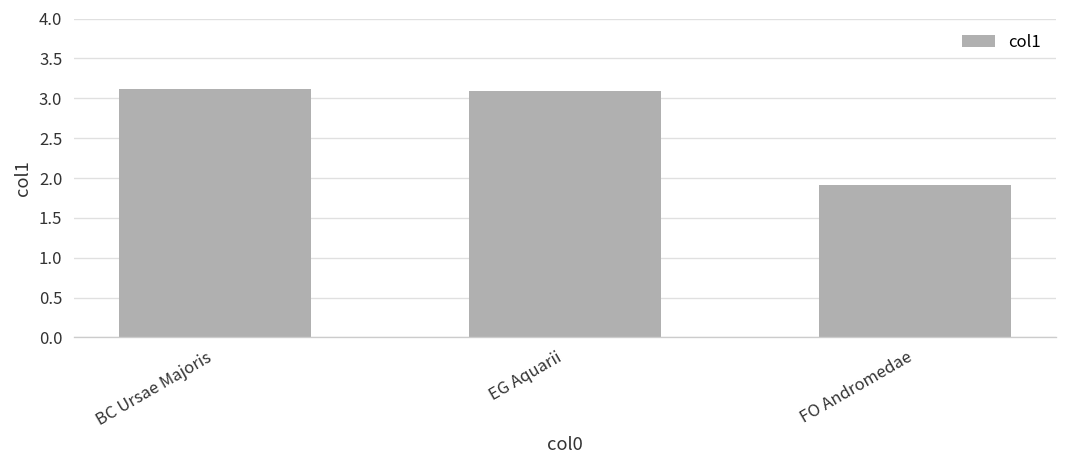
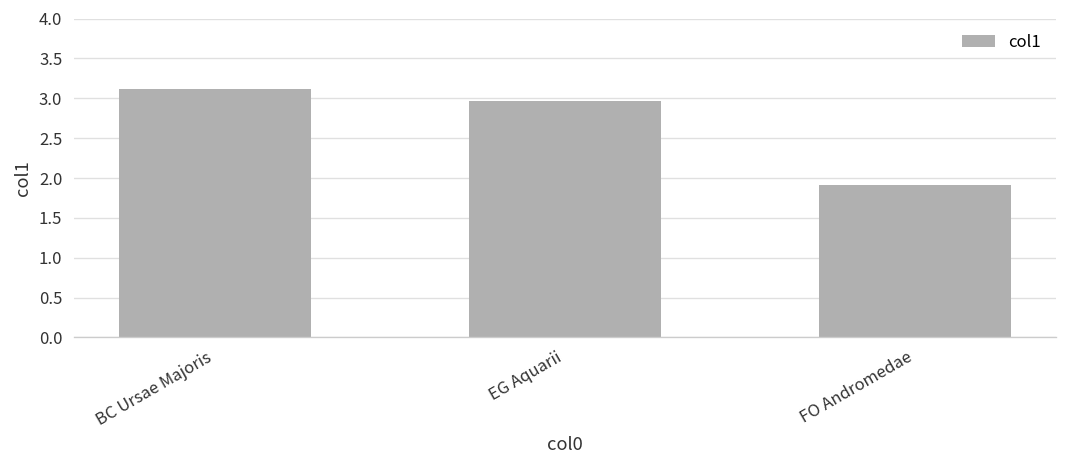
  {
    "BC Ursae Majoris": 3.1,
-   "EG Aquarii": 3.1,
+   "EG Aquarii": 3.0,
    "FO Andromedae": 1.9
  }
